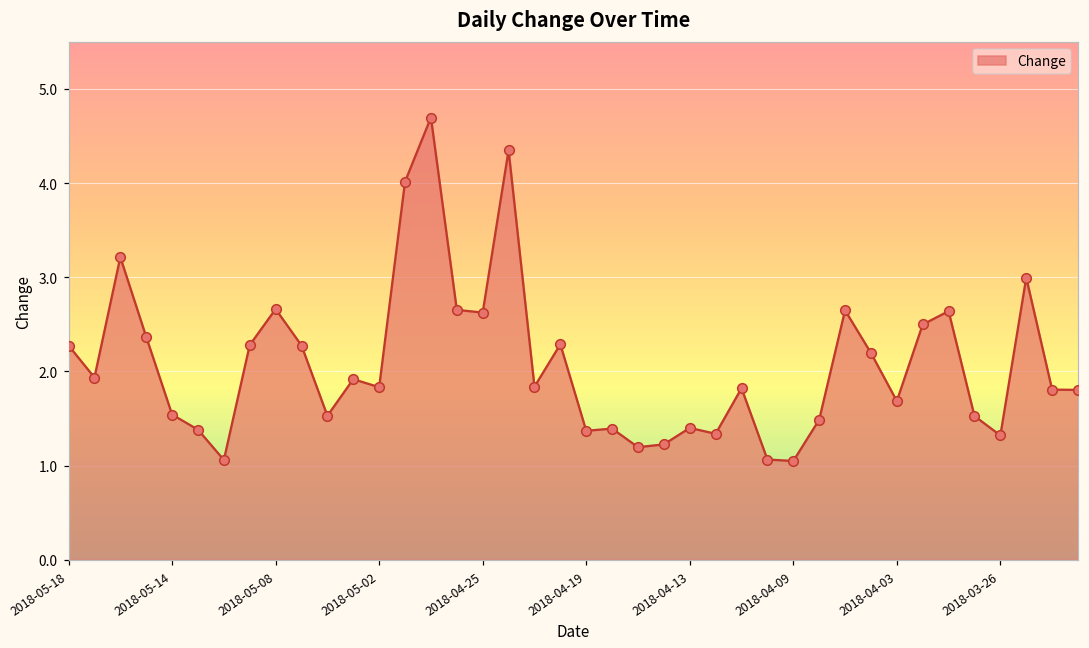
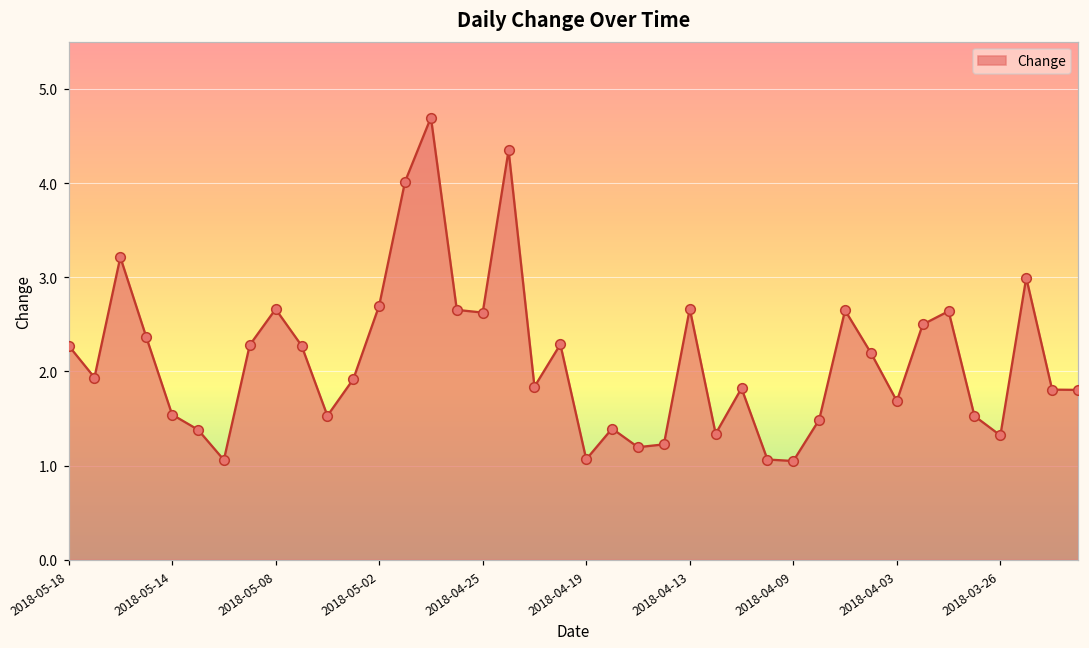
  {
    "2018-05-18": 2.3,
    "2018-05-14": 1.5,
    "2018-05-08": 2.7,
-   "2018-05-02": 1.8,
+   "2018-05-02": 2.7,
    "2018-04-25": 2.6,
-   "2018-04-19": 1.4,
-   "2018-04-13": 1.4,
+   "2018-04-19": 1.1,
+   "2018-04-13": 2.7,
    "2018-04-09": 1.0,
    "2018-04-03": 1.7,
    "2018-03-26": 1.3
  }
